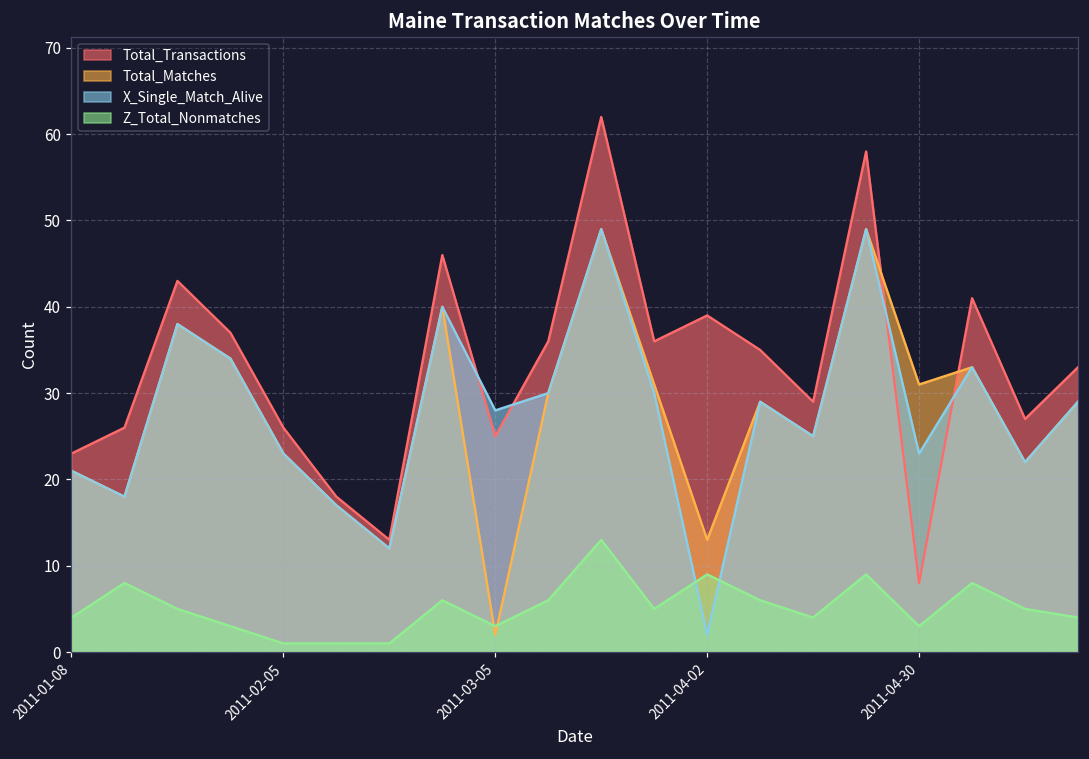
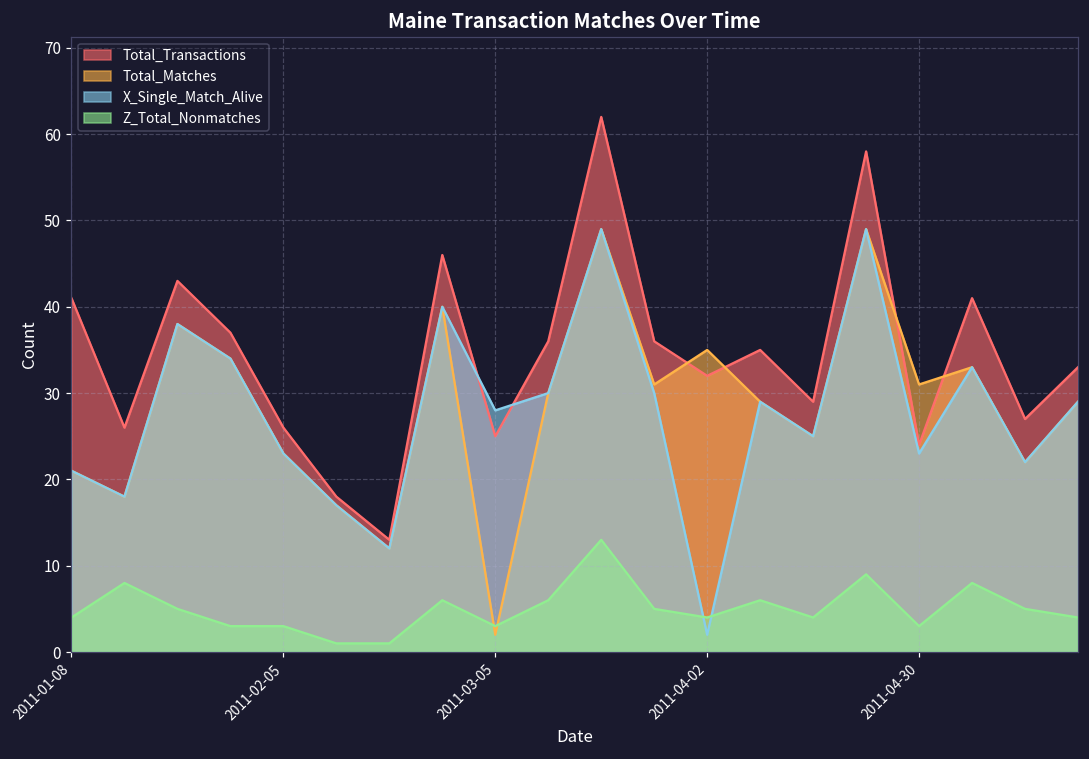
  {
    "Total_Transactions": {
-     "2011-01-08": 23,
+     "2011-01-08": 41,
      "2011-02-05": 26,
      "2011-03-05": 25,
-     "2011-04-02": 39,
-     "2011-04-30": 8
+     "2011-04-02": 32,
+     "2011-04-30": 24
    },
    "Total_Matches": {
      "2011-03-05": 2,
-     "2011-04-02": 13,
+     "2011-04-02": 35,
      "2011-04-30": 31
    },
    "X_Single_Match_Alive": {
      "2011-03-05": 28,
      "2011-04-02": 2,
      "2011-04-30": 23
    },
    "Z_Total_Nonmatches": {
      "2011-01-08": 4,
-     "2011-02-05": 1,
+     "2011-02-05": 3,
      "2011-03-05": 3,
-     "2011-04-02": 9,
+     "2011-04-02": 4,
      "2011-04-30": 3
    }
  }
